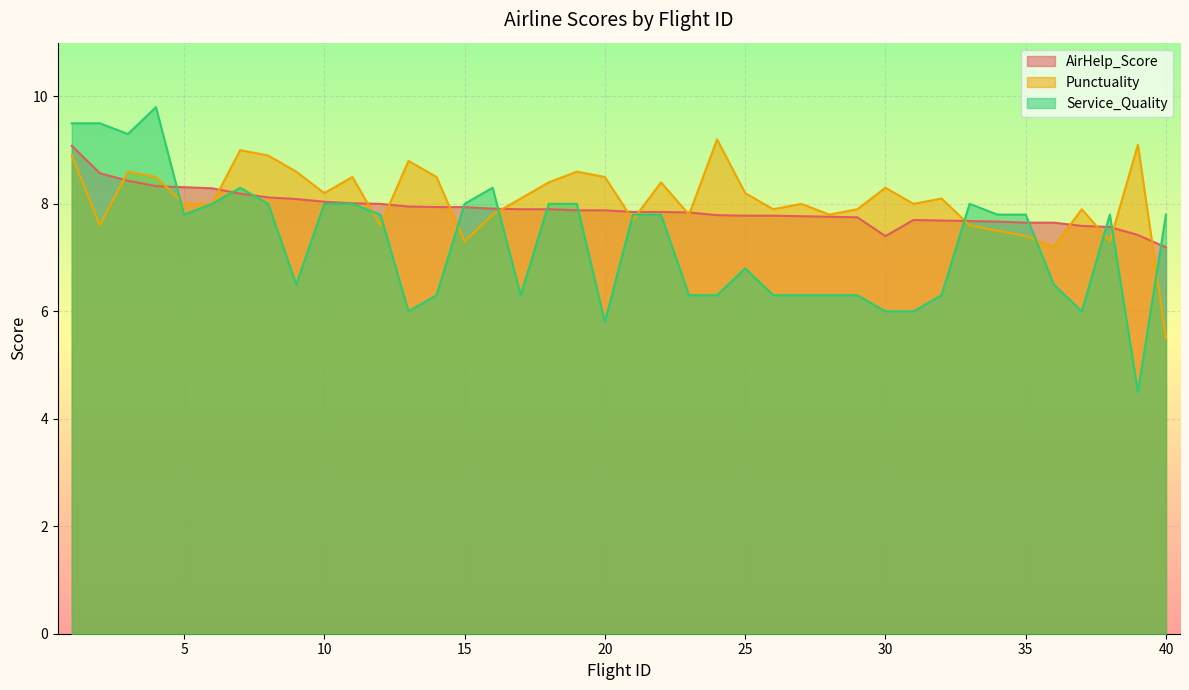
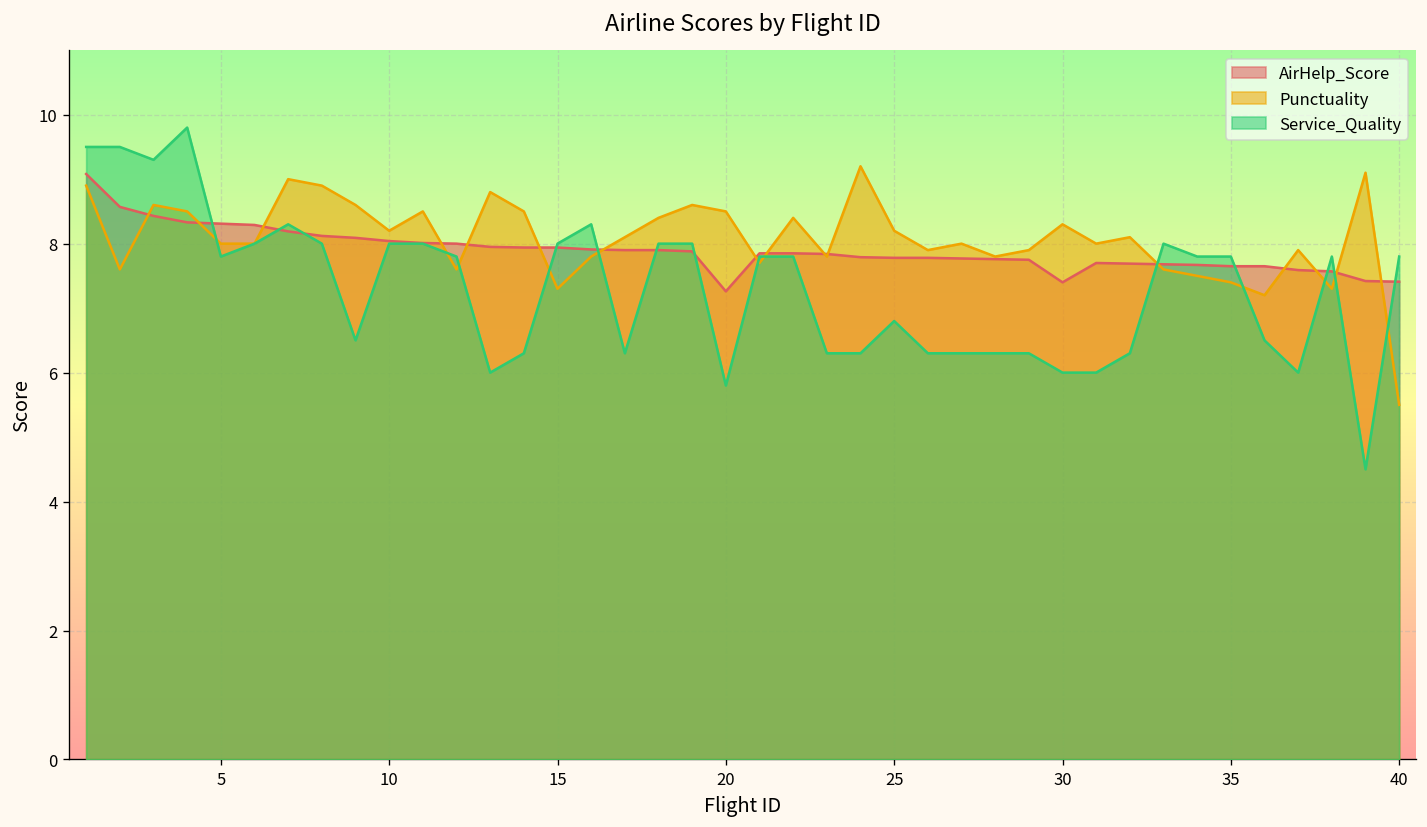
  {
    "AirHelp_Score": {
      "5": 8.3,
      "15": 7.9,
-     "20": 7.9,
+     "20": 7.3,
      "25": 7.8,
      "30": 7.4,
      "35": 7.7,
-     "40": 7.2
+     "40": 7.4
    },
    "Punctuality": {
      "5": 8.0,
      "10": 8.2,
      "15": 7.3,
      "20": 8.5,
      "25": 8.2,
      "30": 8.3,
      "35": 7.4,
      "40": 5.5
    },
    "Service_Quality": {
      "5": 7.8,
      "15": 8.0,
      "20": 5.8,
      "25": 6.8,
      "30": 6.0,
      "35": 7.8,
      "40": 7.8
    }
  }
